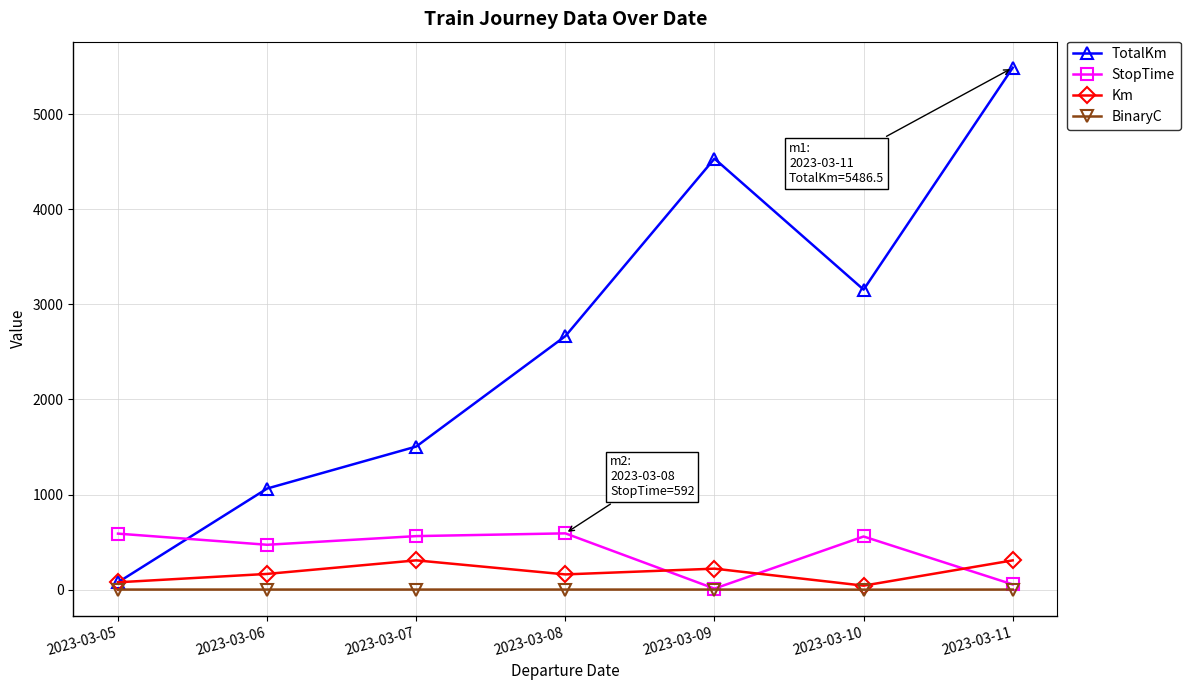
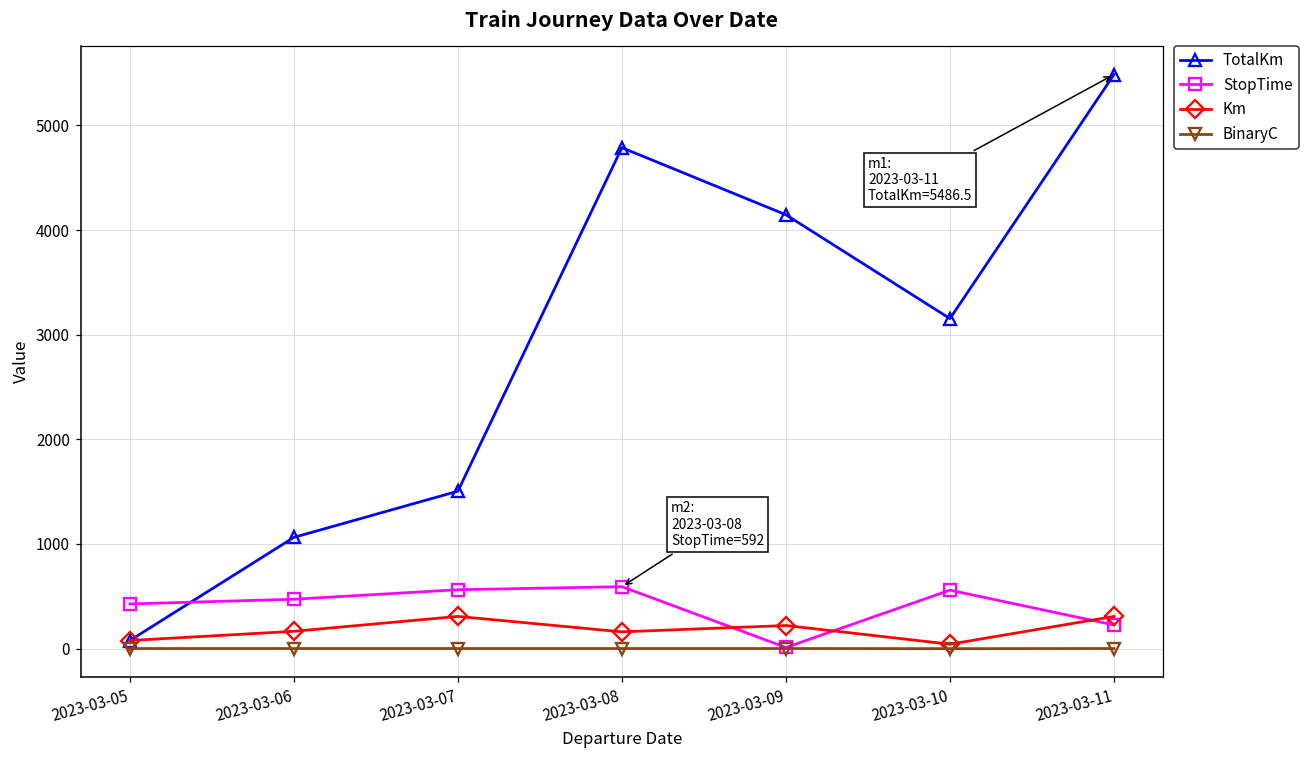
  {
    "TotalKm": {
      "2023-03-06": 1100,
      "2023-03-07": 1500,
-     "2023-03-08": 2700,
-     "2023-03-09": 4500,
+     "2023-03-08": 4800,
+     "2023-03-09": 4100,
      "2023-03-10": 3200
    },
    "StopTime": {
-     "2023-03-05": 600,
+     "2023-03-05": 400,
      "2023-03-06": 500,
      "2023-03-07": 600,
      "2023-03-10": 600,
-     "2023-03-11": 100
+     "2023-03-11": 200
    },
    "Km": {
      "2023-03-06": 200,
      "2023-03-07": 300,
      "2023-03-08": 200,
      "2023-03-09": 200,
      "2023-03-10": 0,
      "2023-03-11": 300
    },
    "BinaryC": {
      "2023-03-05": 0,
      "2023-03-06": 0,
      "2023-03-07": 0,
      "2023-03-08": 0,
      "2023-03-10": 0,
      "2023-03-11": 0
    }
  }
